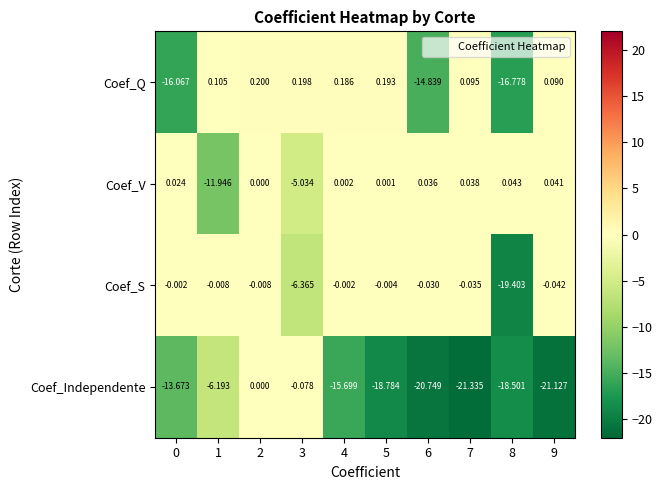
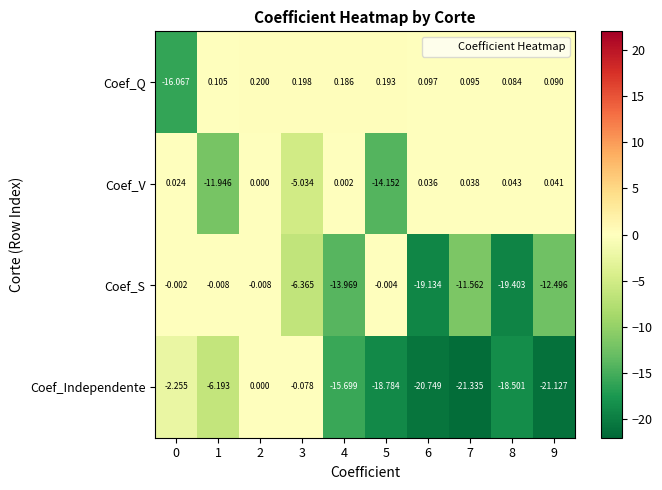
  {
    "Coef_Q": {
      "0": -16.067,
      "1": 0.105,
      "2": 0.200,
      "3": 0.198,
      "4": 0.186,
      "5": 0.193,
-     "6": -14.839,
+     "6": 0.097,
      "7": 0.095,
-     "8": -16.778,
+     "8": 0.084,
      "9": 0.090
    },
    "Coef_V": {
      "0": 0.024,
      "1": -11.946,
      "2": 0.000,
      "3": -5.034,
      "4": 0.002,
-     "5": 0.001,
+     "5": -14.152,
      "6": 0.036,
      "7": 0.038,
      "8": 0.043,
      "9": 0.041
    },
    "Coef_S": {
      "0": -0.002,
      "1": -0.008,
      "2": -0.008,
      "3": -6.365,
-     "4": -0.002,
+     "4": -13.969,
      "5": -0.004,
-     "6": -0.030,
-     "7": -0.035,
+     "6": -19.134,
+     "7": -11.562,
      "8": -19.403,
-     "9": -0.042
+     "9": -12.496
    },
    "Coef_Independente": {
-     "0": -13.673,
+     "0": -2.255,
      "1": -6.193,
      "2": 0.000,
      "3": -0.078,
      "4": -15.699,
      "5": -18.784,
      "6": -20.749,
      "7": -21.335,
      "8": -18.501,
      "9": -21.127
    }
  }
